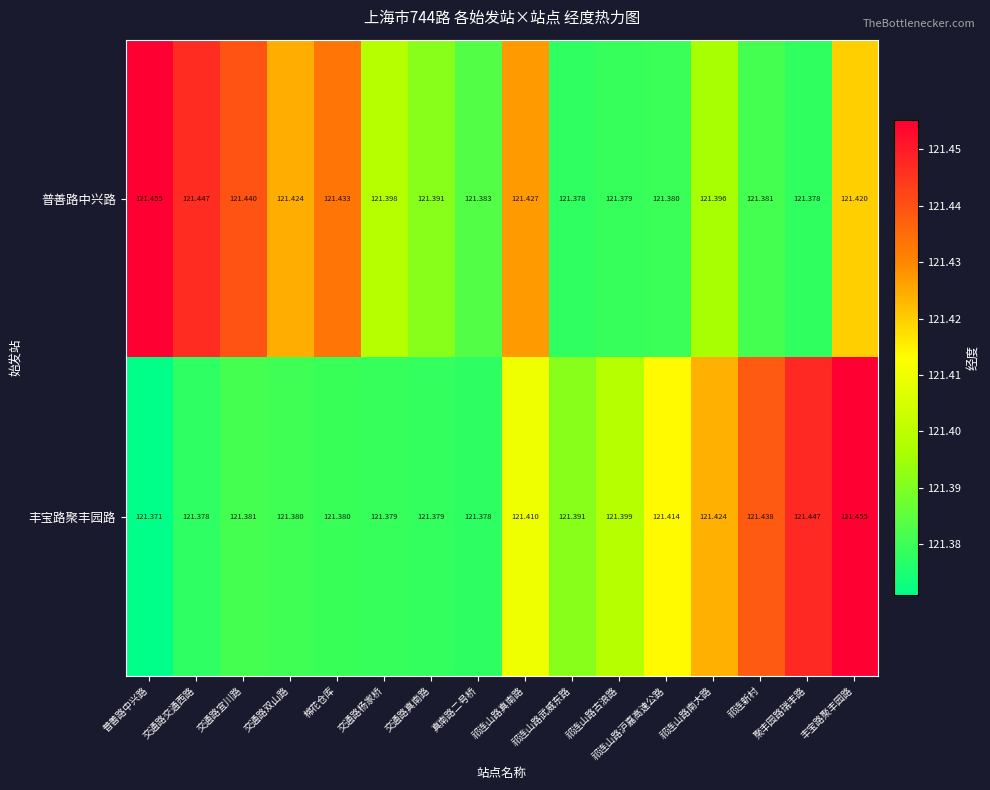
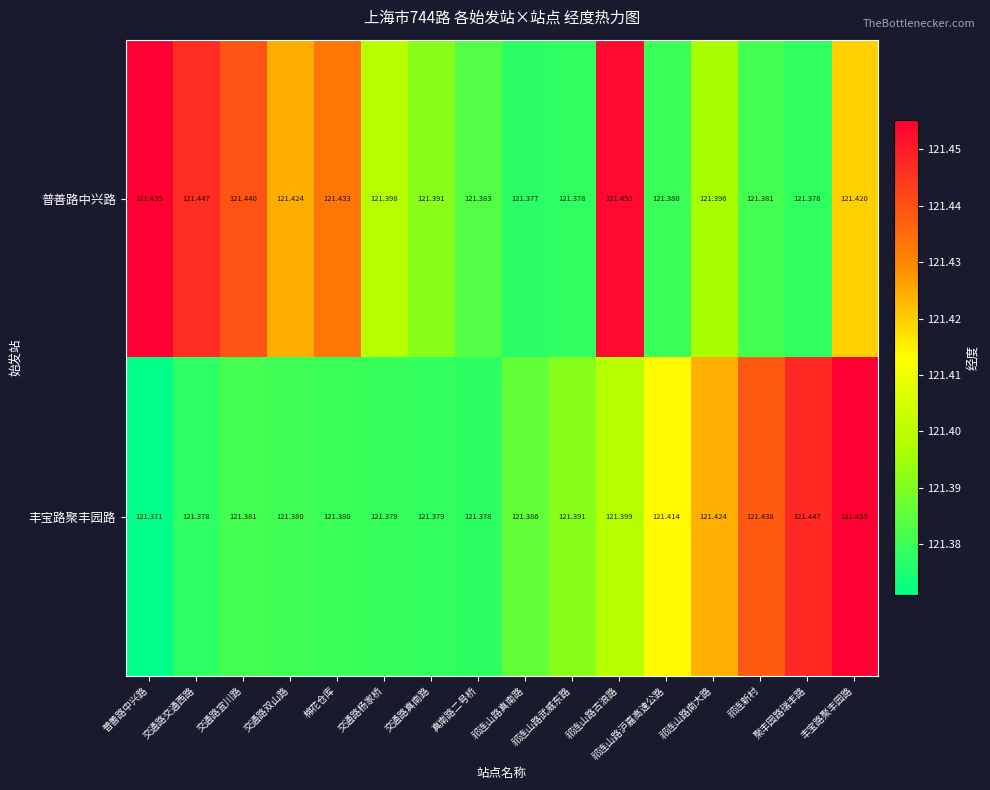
  {
    "普善路中兴路": {
      "普善路中兴路": 121.455,
      "交通路交通西路": 121.447,
      "交通路宜川路": 121.440,
      "交通路双山路": 121.424,
      "棉花仓库": 121.433,
      "交通路杨家桥": 121.398,
      "交通路真南路": 121.391,
      "真南路二号桥": 121.383,
-     "祁连山路真南路": 121.427,
+     "祁连山路真南路": 121.377,
      "祁连山路武威东路": 121.378,
-     "祁连山路古浪路": 121.379,
+     "祁连山路古浪路": 121.453,
      "祁连山路沪嘉高速公路": 121.380,
      "祁连山路南大路": 121.396,
      "祁连新村": 121.381,
      "聚丰园路瑞丰路": 121.378,
      "丰宝路聚丰园路": 121.420
    },
    "丰宝路聚丰园路": {
      "普善路中兴路": 121.371,
      "交通路交通西路": 121.378,
      "交通路宜川路": 121.381,
      "交通路双山路": 121.380,
      "棉花仓库": 121.380,
      "交通路杨家桥": 121.379,
      "交通路真南路": 121.379,
      "真南路二号桥": 121.378,
-     "祁连山路真南路": 121.410,
+     "祁连山路真南路": 121.386,
      "祁连山路武威东路": 121.391,
      "祁连山路古浪路": 121.399,
      "祁连山路沪嘉高速公路": 121.414,
      "祁连山路南大路": 121.424,
      "祁连新村": 121.438,
      "聚丰园路瑞丰路": 121.447,
      "丰宝路聚丰园路": 121.455
    }
  }
